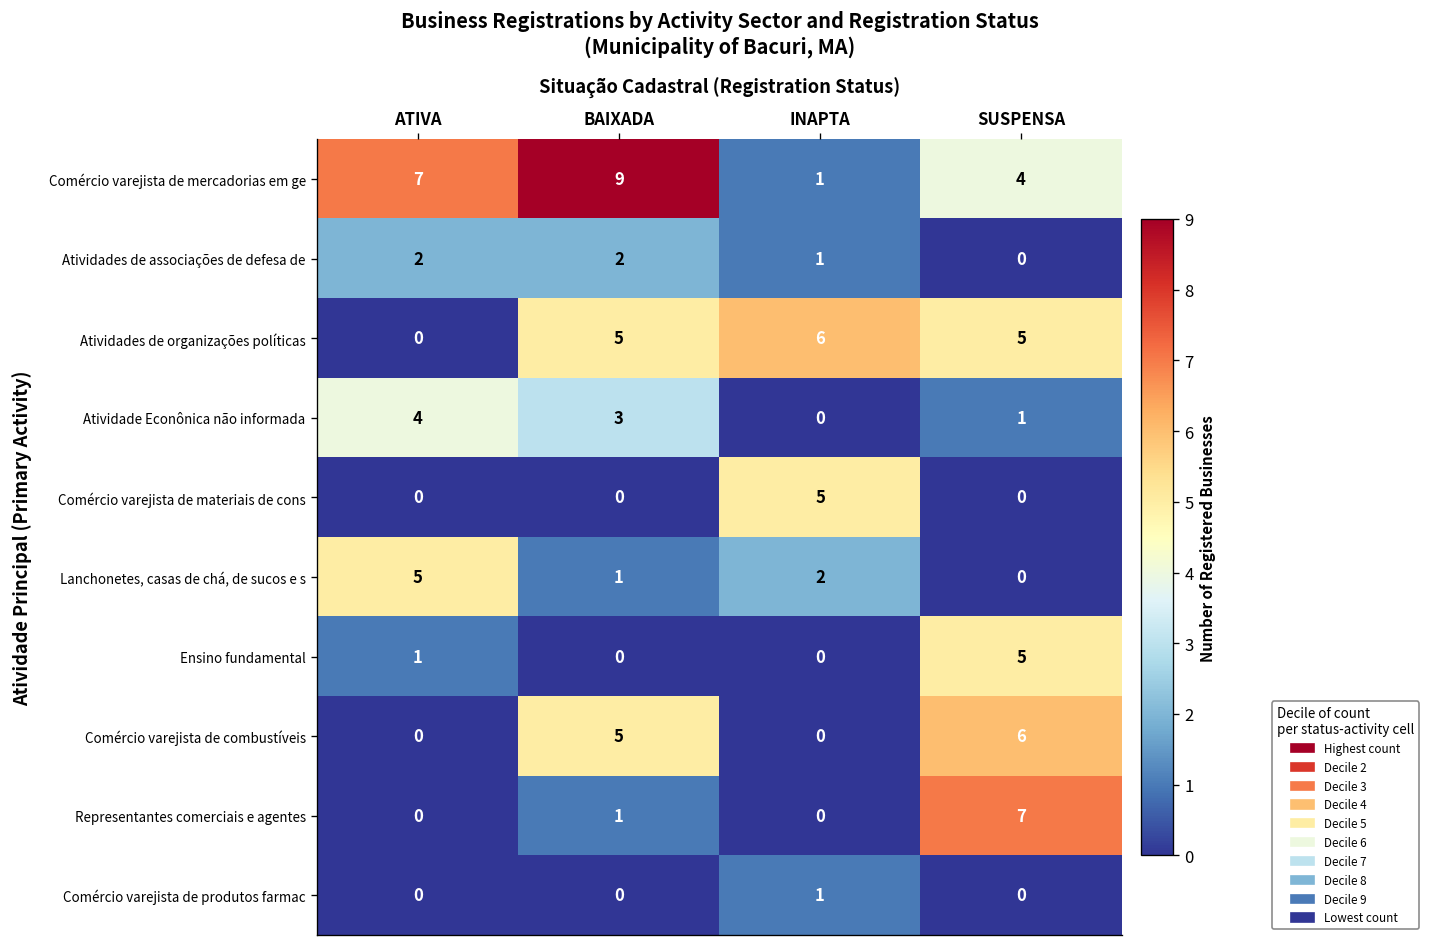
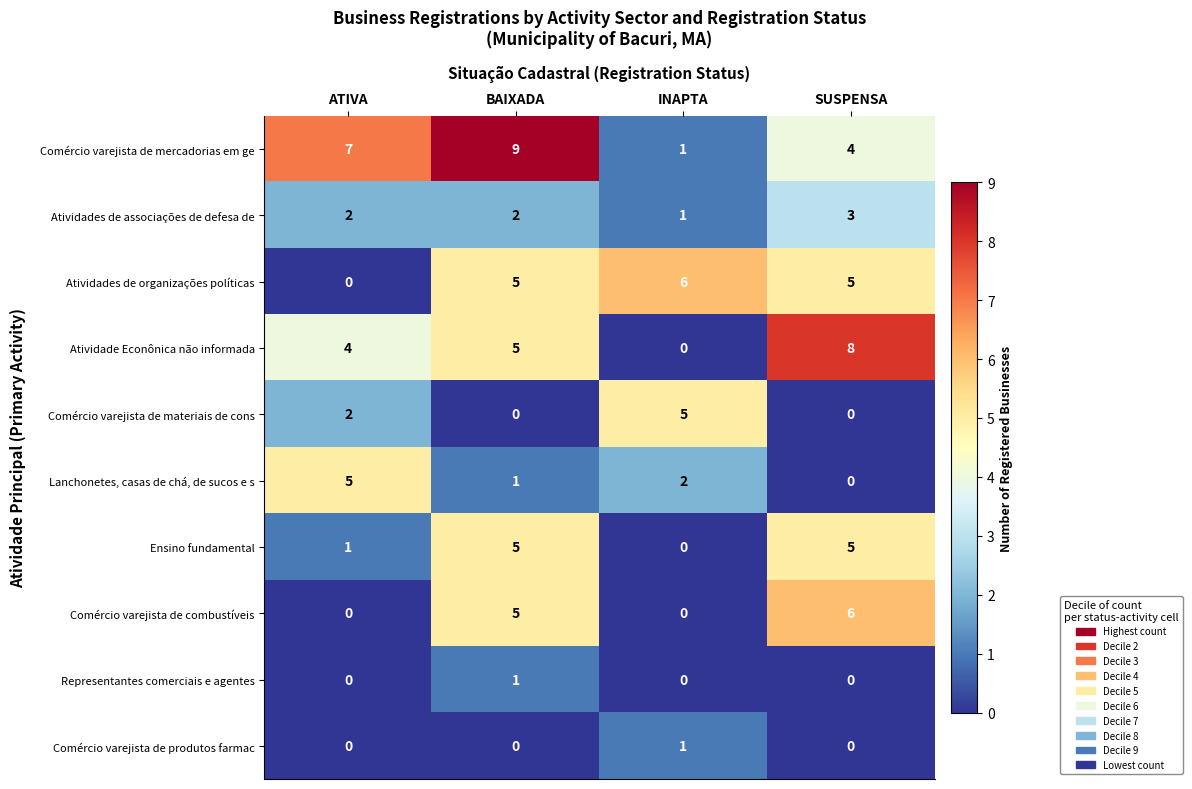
  {
    "Comércio varejista de mercadorias em ge": {
      "ATIVA": 7,
      "BAIXADA": 9,
      "INAPTA": 1,
      "SUSPENSA": 4
    },
    "Atividades de associações de defesa de": {
      "ATIVA": 2,
      "BAIXADA": 2,
      "INAPTA": 1,
-     "SUSPENSA": 0
+     "SUSPENSA": 3
    },
    "Atividades de organizações políticas": {
      "ATIVA": 0,
      "BAIXADA": 5,
      "INAPTA": 6,
      "SUSPENSA": 5
    },
    "Atividade Econônica não informada": {
      "ATIVA": 4,
-     "BAIXADA": 3,
+     "BAIXADA": 5,
      "INAPTA": 0,
-     "SUSPENSA": 1
+     "SUSPENSA": 8
    },
    "Comércio varejista de materiais de cons": {
-     "ATIVA": 0,
+     "ATIVA": 2,
      "BAIXADA": 0,
      "INAPTA": 5,
      "SUSPENSA": 0
    },
    "Lanchonetes, casas de chá, de sucos e s": {
      "ATIVA": 5,
      "BAIXADA": 1,
      "INAPTA": 2,
      "SUSPENSA": 0
    },
    "Ensino fundamental": {
      "ATIVA": 1,
-     "BAIXADA": 0,
+     "BAIXADA": 5,
      "INAPTA": 0,
      "SUSPENSA": 5
    },
    "Comércio varejista de combustíveis": {
      "ATIVA": 0,
      "BAIXADA": 5,
      "INAPTA": 0,
      "SUSPENSA": 6
    },
    "Representantes comerciais e agentes": {
      "ATIVA": 0,
      "BAIXADA": 1,
      "INAPTA": 0,
-     "SUSPENSA": 7
+     "SUSPENSA": 0
    },
    "Comércio varejista de produtos farmac": {
      "ATIVA": 0,
      "BAIXADA": 0,
      "INAPTA": 1,
      "SUSPENSA": 0
    }
  }
